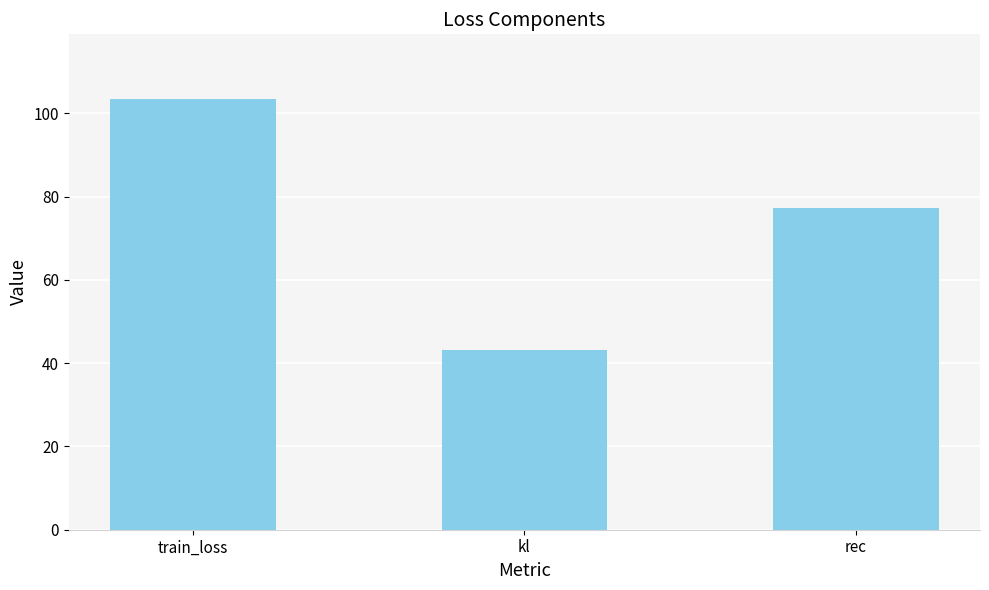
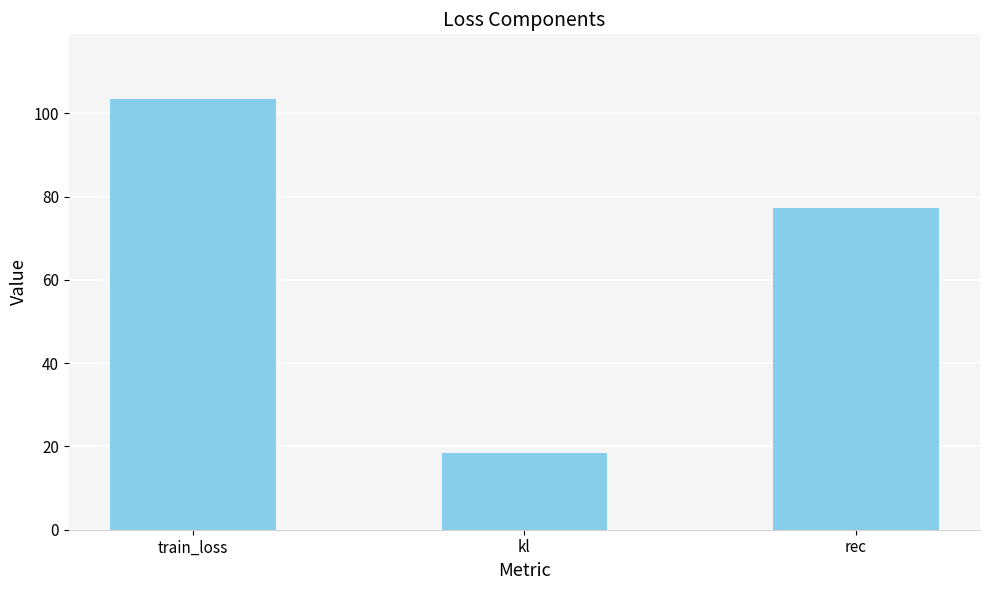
  {
    "train_loss": 103,
-   "kl": 43,
+   "kl": 18,
    "rec": 77
  }
